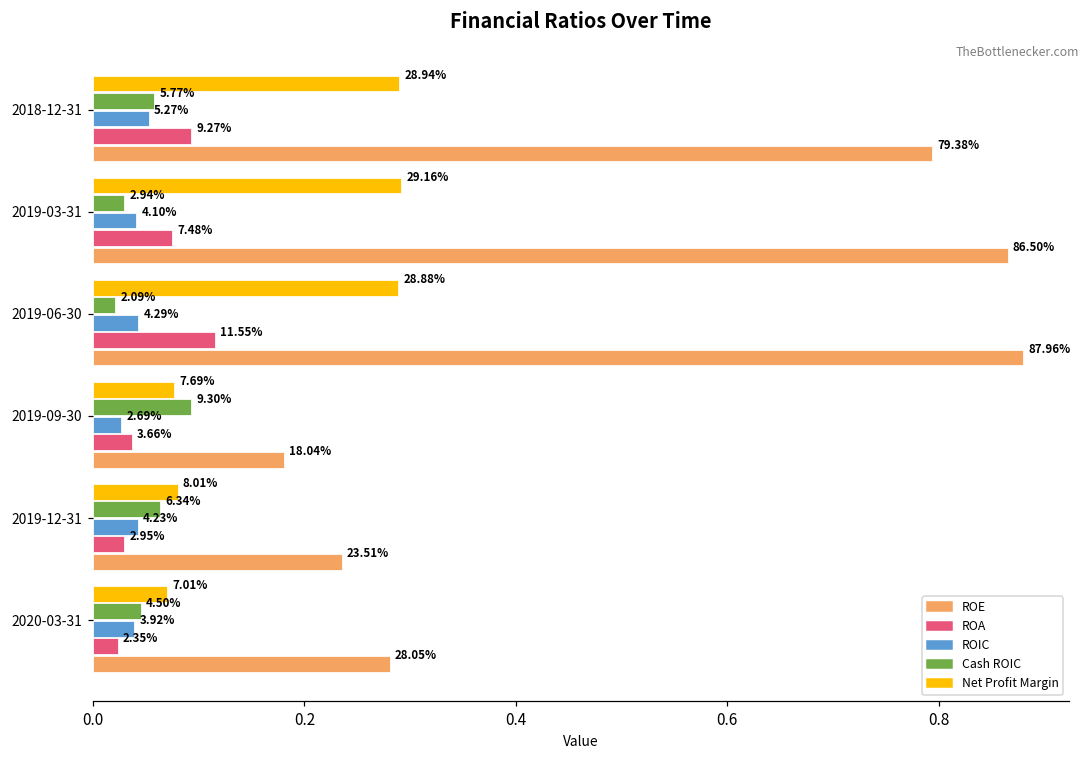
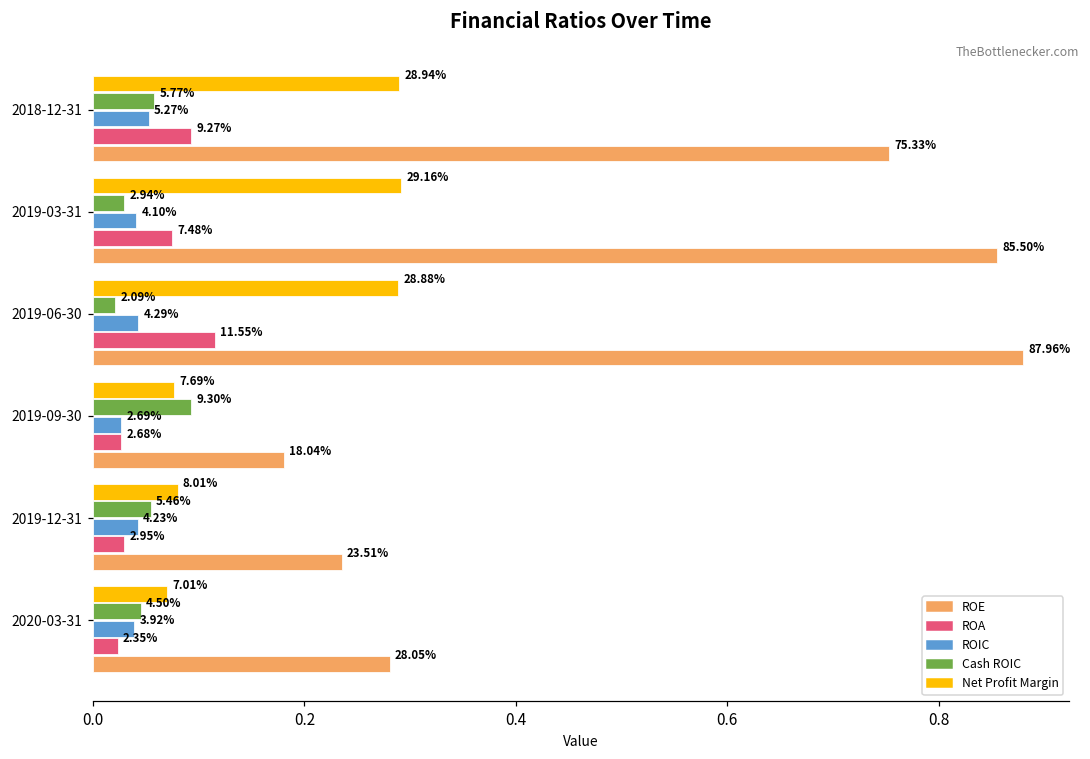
  {
    "ROE": {
-     "2018-12-31": "79.38%",
-     "2019-03-31": "86.50%",
+     "2018-12-31": "75.33%",
+     "2019-03-31": "85.50%",
      "2019-06-30": "87.96%",
      "2019-09-30": "18.04%",
      "2019-12-31": "23.51%",
      "2020-03-31": "28.05%"
    },
    "ROA": {
      "2018-12-31": "9.27%",
      "2019-03-31": "7.48%",
      "2019-06-30": "11.55%",
-     "2019-09-30": "3.66%",
+     "2019-09-30": "2.68%",
      "2019-12-31": "2.95%",
      "2020-03-31": "2.35%"
    },
    "ROIC": {
      "2018-12-31": "5.27%",
      "2019-03-31": "4.10%",
      "2019-06-30": "4.29%",
      "2019-09-30": "2.69%",
      "2019-12-31": "4.23%",
      "2020-03-31": "3.92%"
    },
    "Cash ROIC": {
      "2018-12-31": "5.77%",
      "2019-03-31": "2.94%",
      "2019-06-30": "2.09%",
      "2019-09-30": "9.30%",
-     "2019-12-31": "6.34%",
+     "2019-12-31": "5.46%",
      "2020-03-31": "4.50%"
    },
    "Net Profit Margin": {
      "2018-12-31": "28.94%",
      "2019-03-31": "29.16%",
      "2019-06-30": "28.88%",
      "2019-09-30": "7.69%",
      "2019-12-31": "8.01%",
      "2020-03-31": "7.01%"
    }
  }
